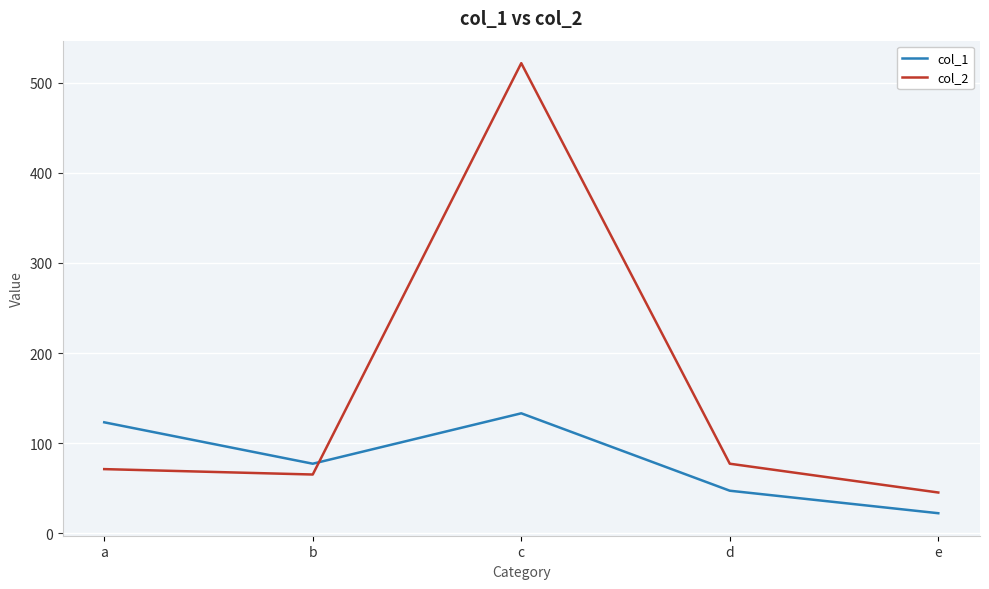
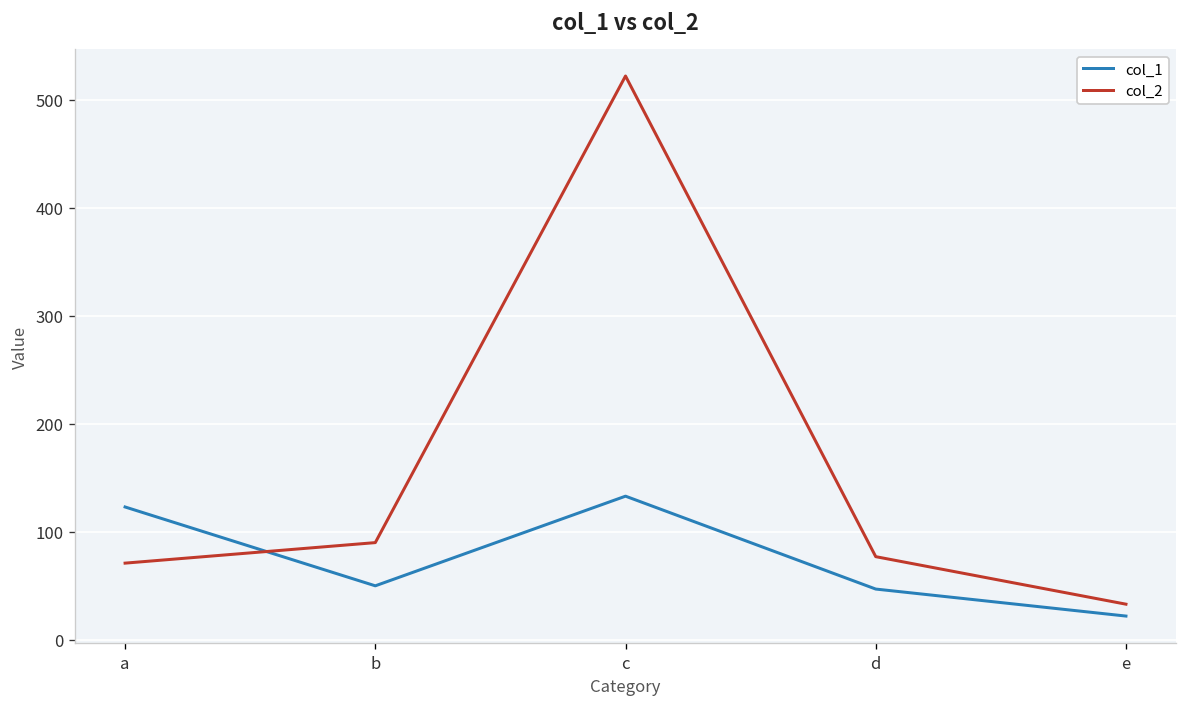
  {
    "col_1": {
      "a": 120,
-     "b": 80,
+     "b": 50,
      "c": 130,
      "d": 50,
      "e": 20
    },
    "col_2": {
      "a": 70,
-     "b": 70,
+     "b": 90,
      "c": 520,
      "d": 80,
-     "e": 50
+     "e": 30
    }
  }
